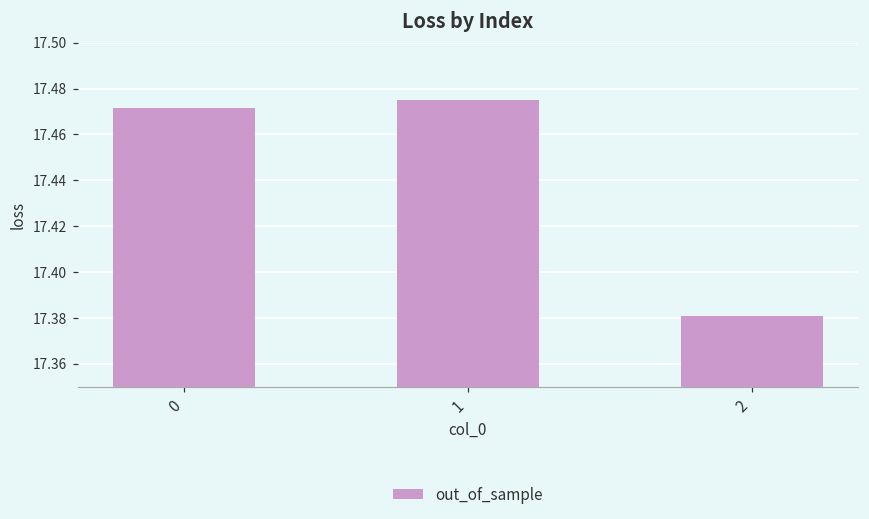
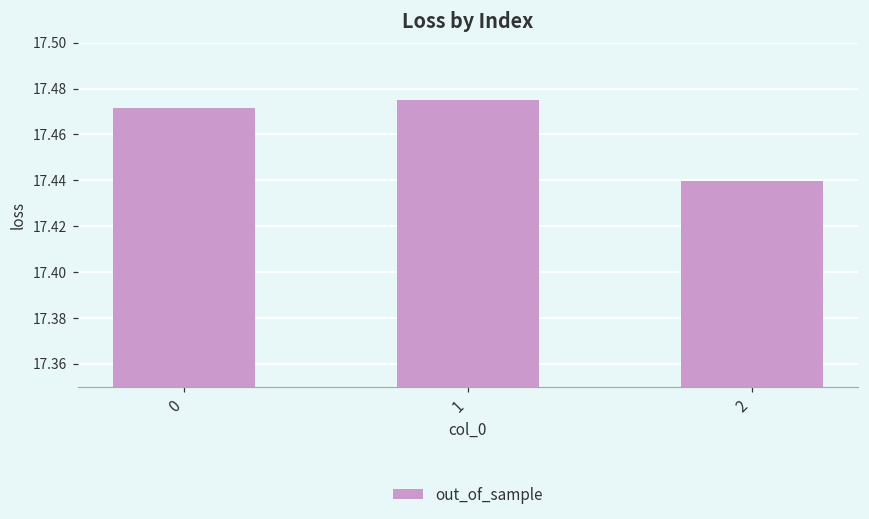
  {
    "0": 17.471,
    "1": 17.475,
-   "2": 17.381
+   "2": 17.440
  }
